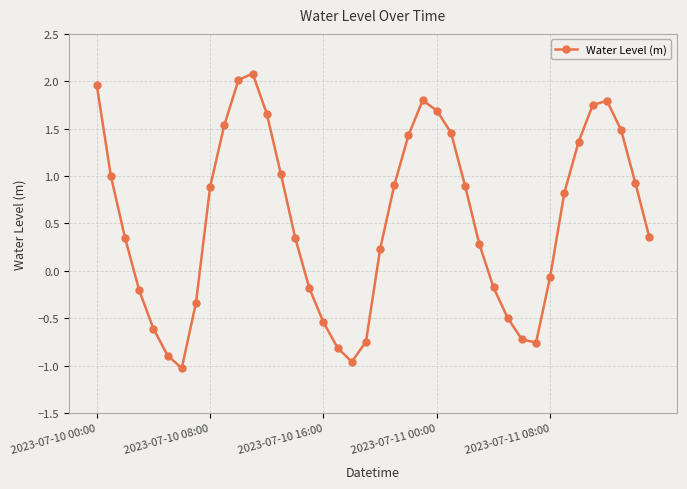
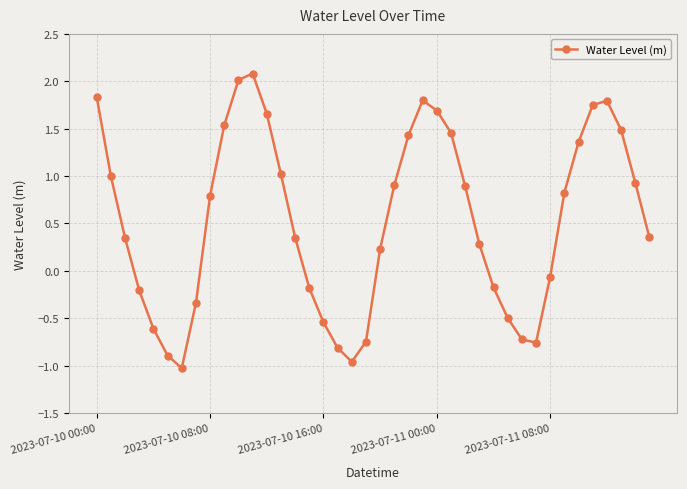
  {
-   "2023-07-10 00:00": 2.0,
-   "2023-07-10 08:00": 0.9,
+   "2023-07-10 00:00": 1.8,
+   "2023-07-10 08:00": 0.8,
    "2023-07-10 16:00": -0.5,
    "2023-07-11 00:00": 1.7,
    "2023-07-11 08:00": -0.1
  }
